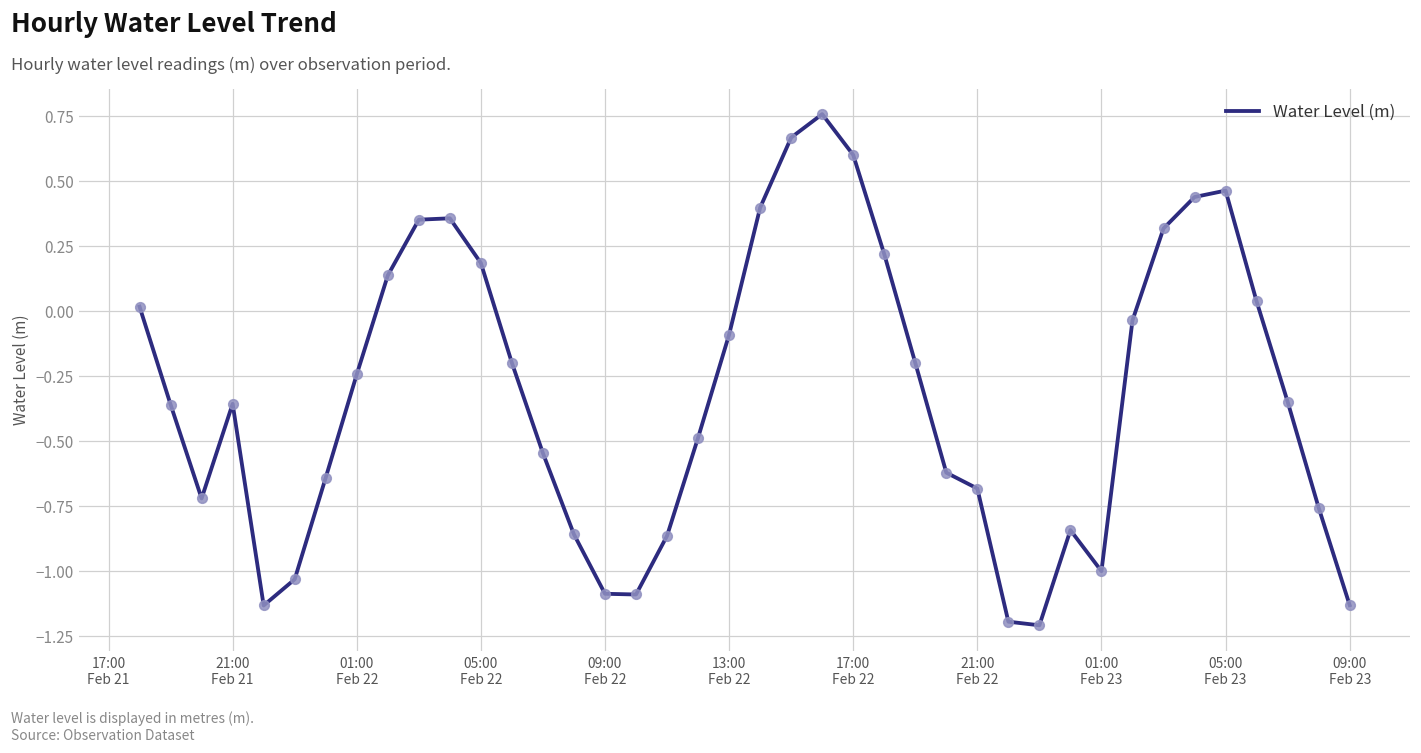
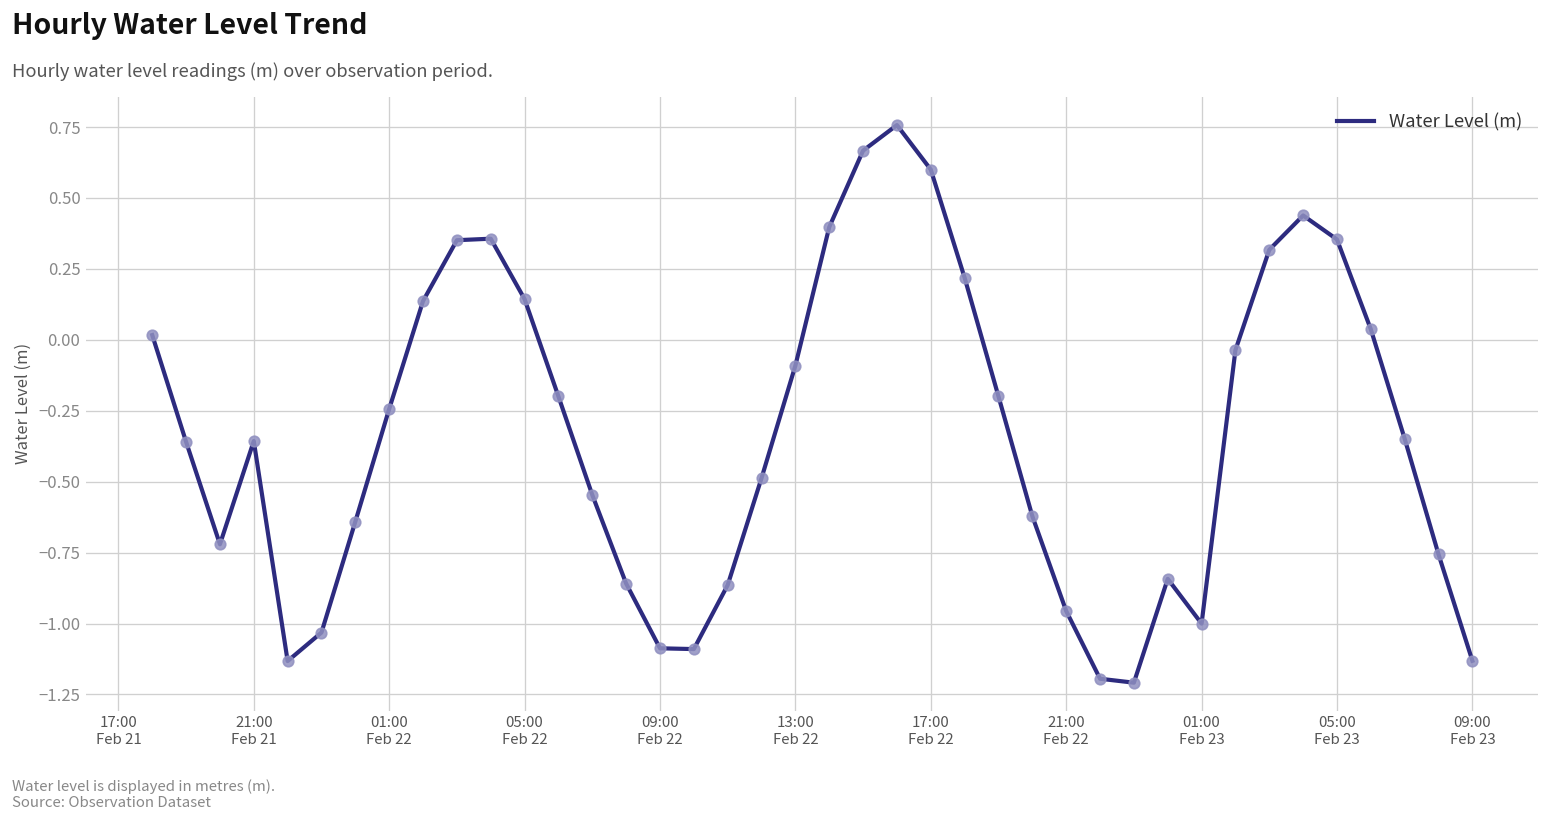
  {
    "21:00 Feb 21": -0.36,
    "01:00 Feb 22": -0.24,
-   "05:00 Feb 22": 0.18,
+   "05:00 Feb 22": 0.14,
    "09:00 Feb 22": -1.09,
    "13:00 Feb 22": -0.09,
    "17:00 Feb 22": 0.60,
-   "21:00 Feb 22": -0.68,
+   "21:00 Feb 22": -0.96,
    "01:00 Feb 23": -1.00,
-   "05:00 Feb 23": 0.46,
+   "05:00 Feb 23": 0.35,
    "09:00 Feb 23": -1.13
  }
